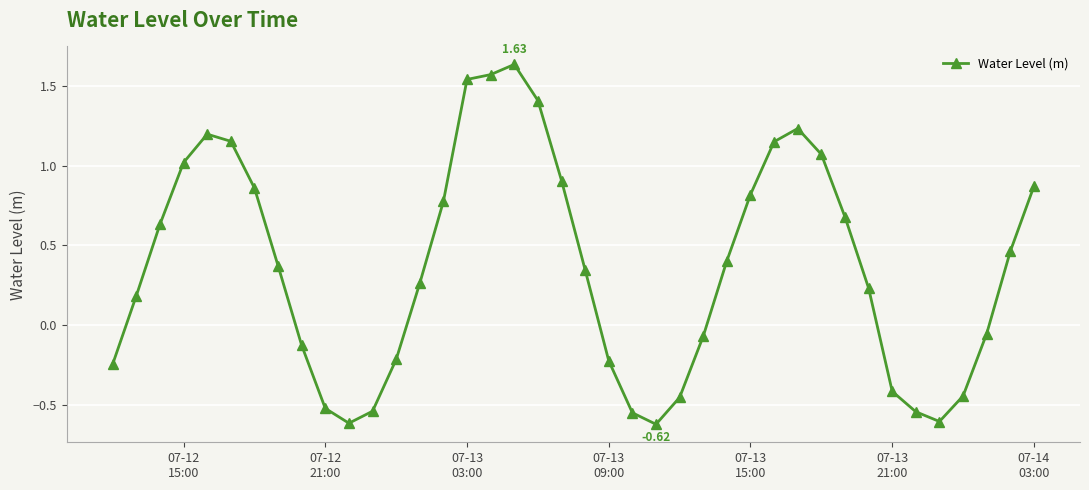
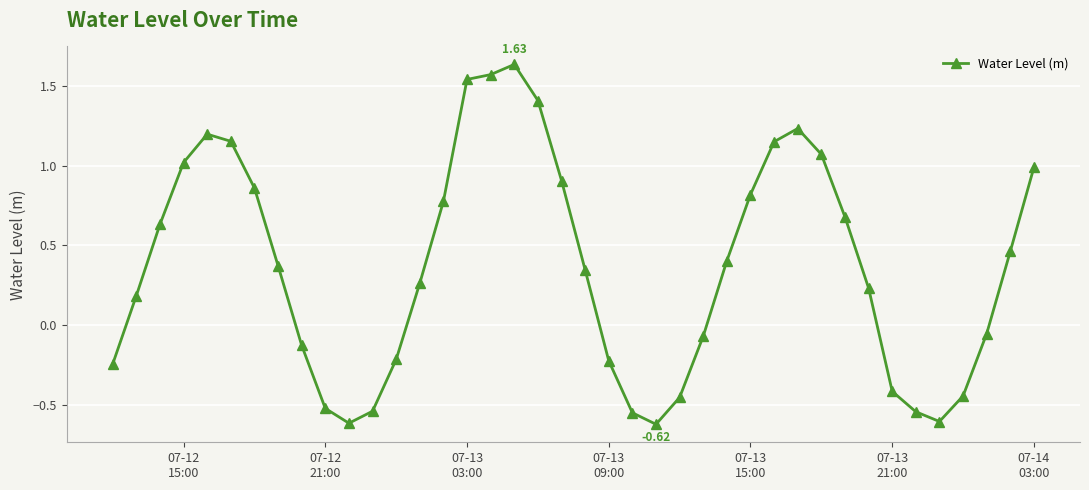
  {
    "07-12 15:00": 1.02,
    "07-12 21:00": -0.52,
    "07-13 03:00": 1.54,
    "07-13 09:00": -0.22,
    "07-13 15:00": 0.82,
    "07-13 21:00": -0.41,
-   "07-14 03:00": 0.87
+   "07-14 03:00": 0.99
  }
